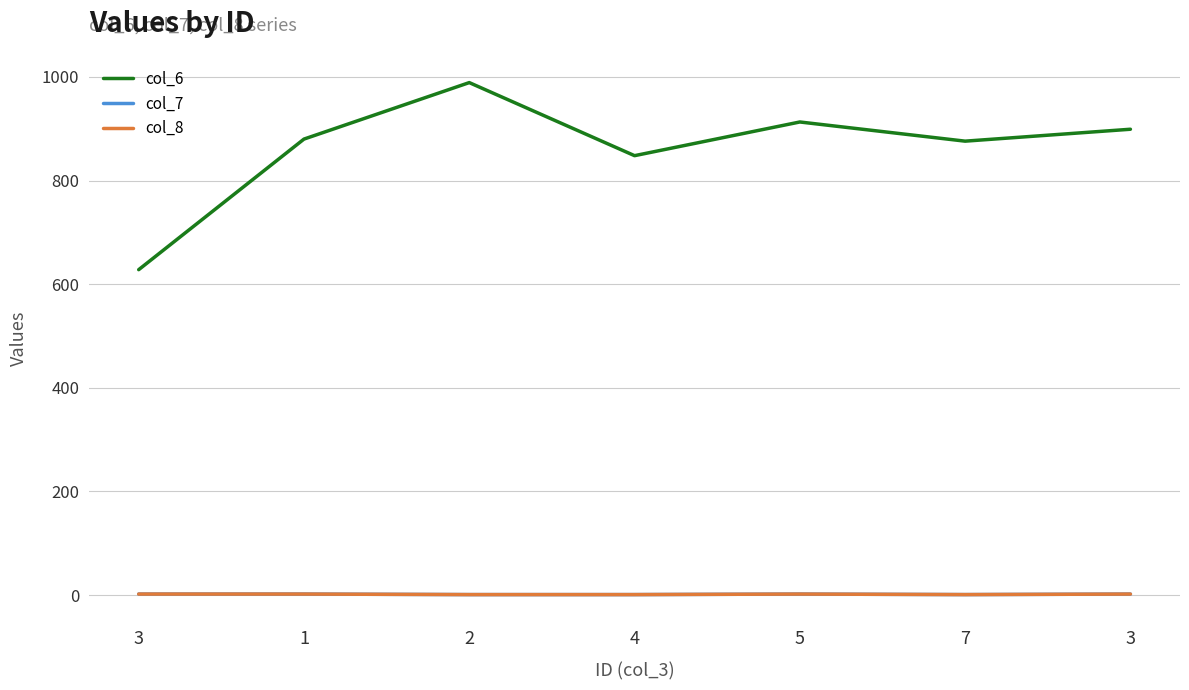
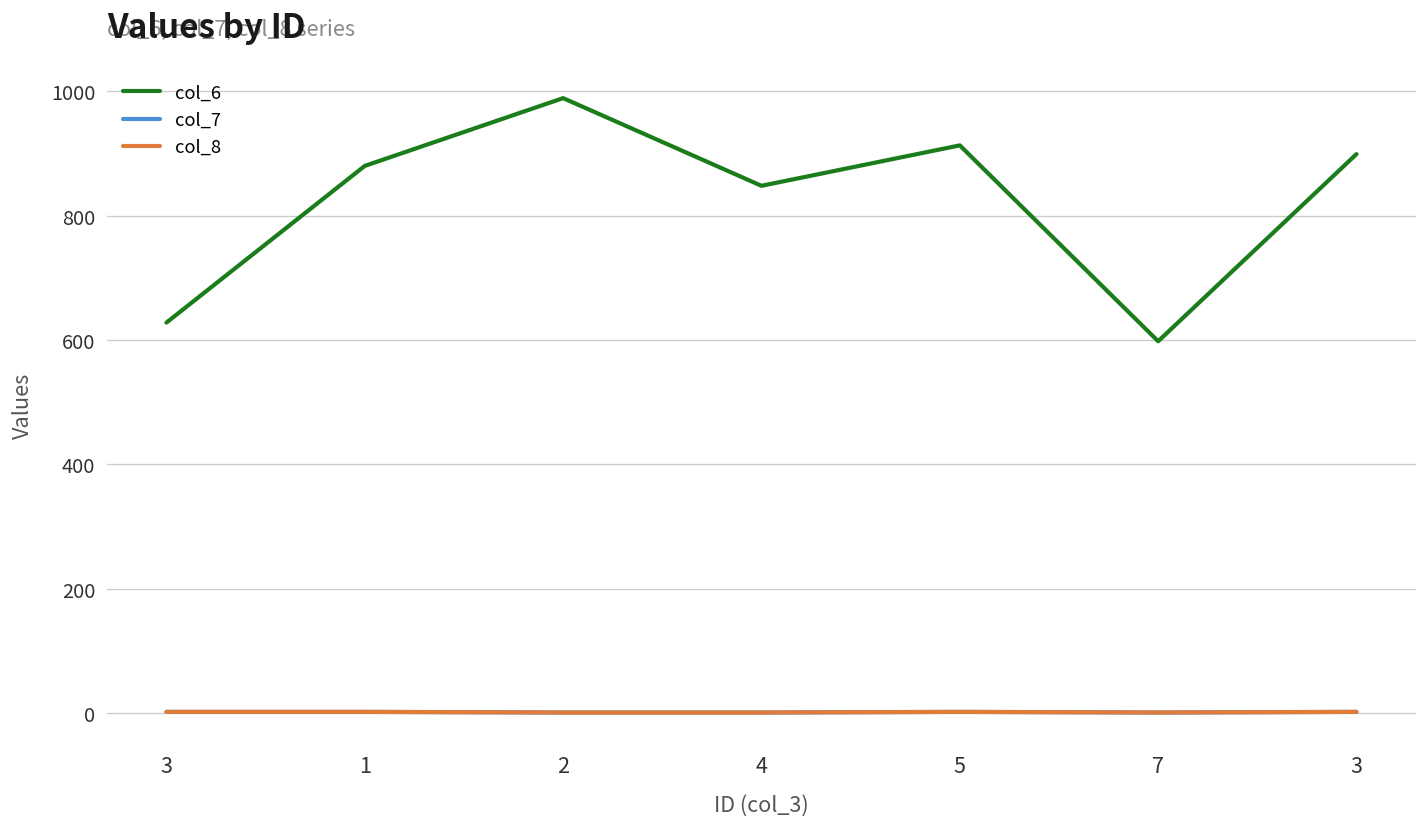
  {
    "col_6": {
      "1": 880,
      "2": 990,
      "4": 850,
      "5": 910,
-     "7": 880
+     "7": 600
    },
    "col_8": {
      "1": 0,
      "2": 0,
      "4": 0,
      "5": 0,
      "7": 0
    }
  }
